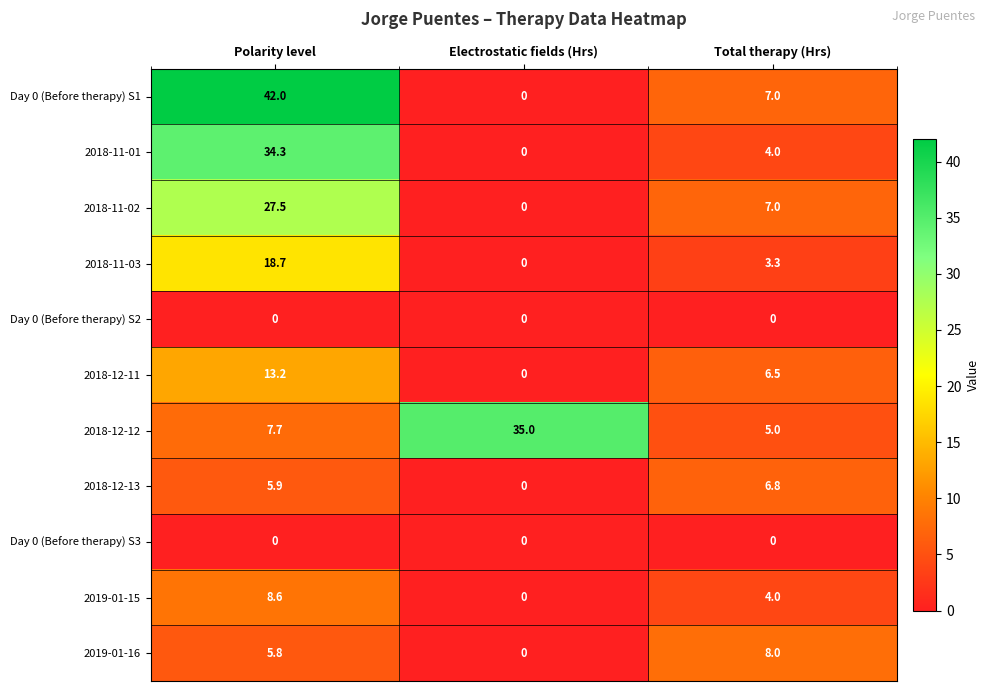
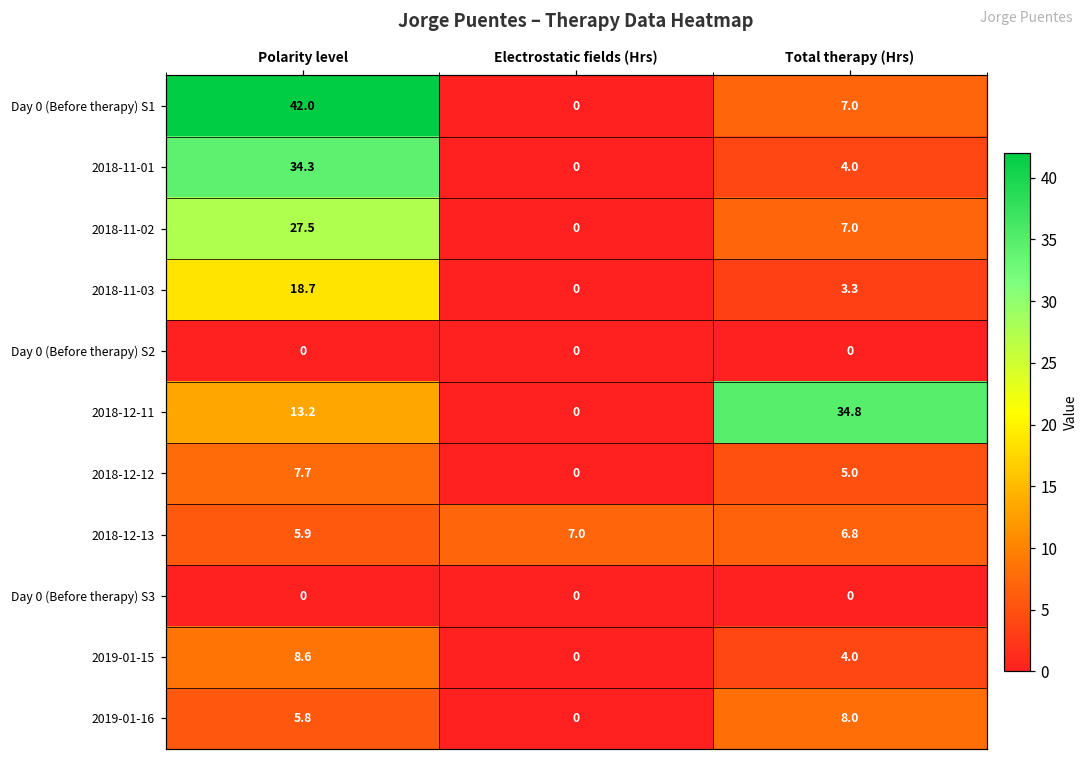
  {
    "Day 0 (Before therapy) S1": {
      "Polarity level": 42.0,
      "Electrostatic fields (Hrs)": 0,
      "Total therapy (Hrs)": 7.0
    },
    "2018-11-01": {
      "Polarity level": 34.3,
      "Electrostatic fields (Hrs)": 0,
      "Total therapy (Hrs)": 4.0
    },
    "2018-11-02": {
      "Polarity level": 27.5,
      "Electrostatic fields (Hrs)": 0,
      "Total therapy (Hrs)": 7.0
    },
    "2018-11-03": {
      "Polarity level": 18.7,
      "Electrostatic fields (Hrs)": 0,
      "Total therapy (Hrs)": 3.3
    },
    "Day 0 (Before therapy) S2": {
      "Polarity level": 0,
      "Electrostatic fields (Hrs)": 0,
      "Total therapy (Hrs)": 0
    },
    "2018-12-11": {
      "Polarity level": 13.2,
      "Electrostatic fields (Hrs)": 0,
-     "Total therapy (Hrs)": 6.5
+     "Total therapy (Hrs)": 34.8
    },
    "2018-12-12": {
      "Polarity level": 7.7,
-     "Electrostatic fields (Hrs)": 35.0,
+     "Electrostatic fields (Hrs)": 0,
      "Total therapy (Hrs)": 5.0
    },
    "2018-12-13": {
      "Polarity level": 5.9,
-     "Electrostatic fields (Hrs)": 0,
+     "Electrostatic fields (Hrs)": 7.0,
      "Total therapy (Hrs)": 6.8
    },
    "Day 0 (Before therapy) S3": {
      "Polarity level": 0,
      "Electrostatic fields (Hrs)": 0,
      "Total therapy (Hrs)": 0
    },
    "2019-01-15": {
      "Polarity level": 8.6,
      "Electrostatic fields (Hrs)": 0,
      "Total therapy (Hrs)": 4.0
    },
    "2019-01-16": {
      "Polarity level": 5.8,
      "Electrostatic fields (Hrs)": 0,
      "Total therapy (Hrs)": 8.0
    }
  }
